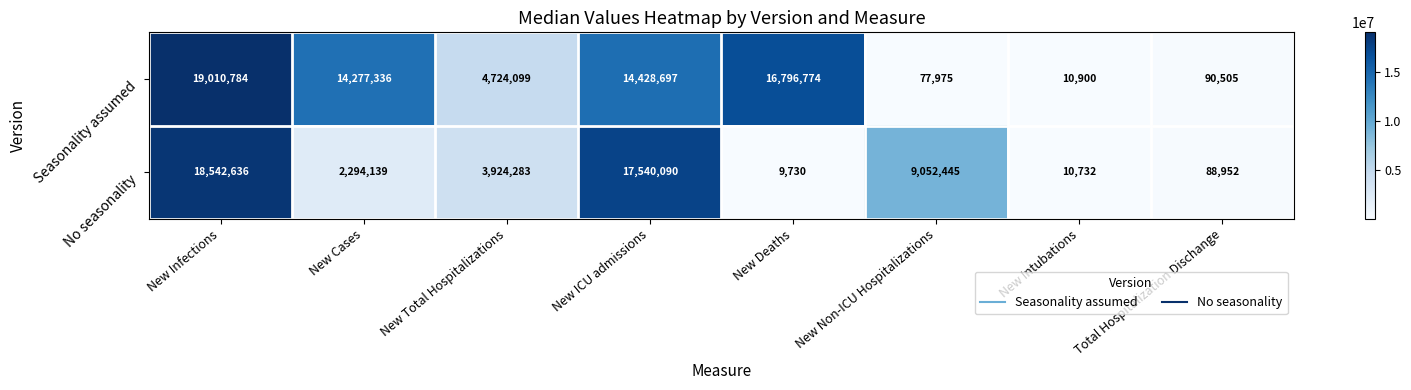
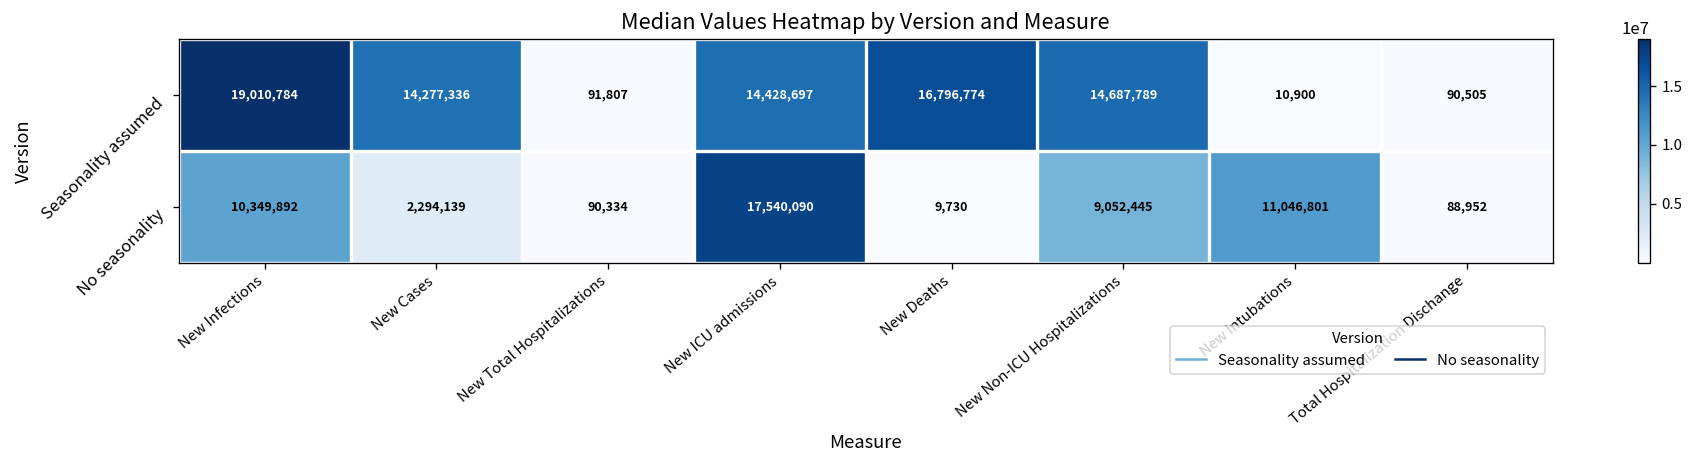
  {
    "Seasonality assumed": {
      "New Infections": "19,010,784",
      "New Cases": "14,277,336",
-     "New Total Hospitalizations": "4,724,099",
+     "New Total Hospitalizations": "91,807",
      "New ICU admissions": "14,428,697",
      "New Deaths": "16,796,774",
-     "New Non-ICU Hospitalizations": "77,975",
+     "New Non-ICU Hospitalizations": "14,687,789",
      "New Intubations": "10,900",
      "Total Hospitalization Dischange": "90,505"
    },
    "No seasonality": {
-     "New Infections": "18,542,636",
+     "New Infections": "10,349,892",
      "New Cases": "2,294,139",
-     "New Total Hospitalizations": "3,924,283",
+     "New Total Hospitalizations": "90,334",
      "New ICU admissions": "17,540,090",
      "New Deaths": "9,730",
      "New Non-ICU Hospitalizations": "9,052,445",
-     "New Intubations": "10,732",
+     "New Intubations": "11,046,801",
      "Total Hospitalization Dischange": "88,952"
    }
  }
